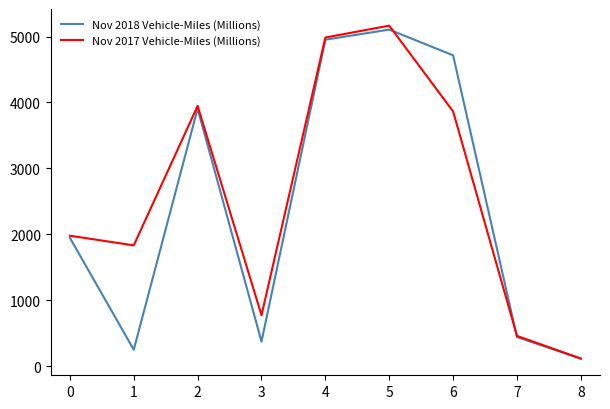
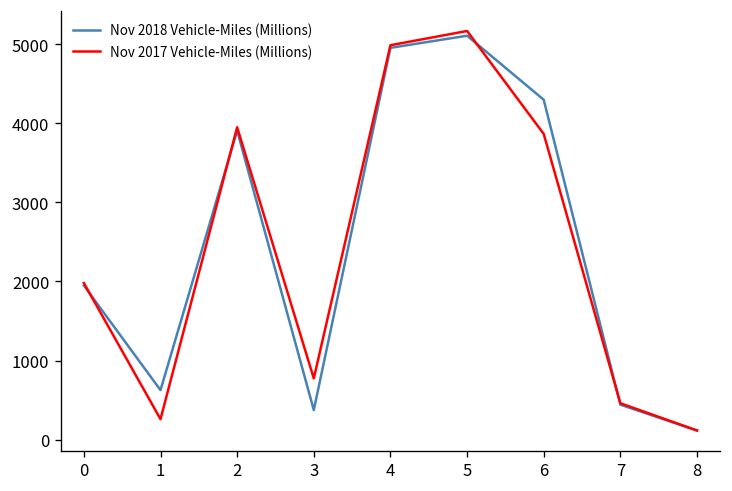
  {
    "Nov 2018 Vehicle-Miles (Millions)": {
-     "1": 300,
+     "1": 600,
      "2": 3900,
      "3": 400,
      "5": 5100,
-     "6": 4700
+     "6": 4300
    },
    "Nov 2017 Vehicle-Miles (Millions)": {
-     "1": 1800,
+     "1": 300,
      "2": 3900,
      "3": 800,
      "5": 5200,
      "6": 3900
    }
  }
